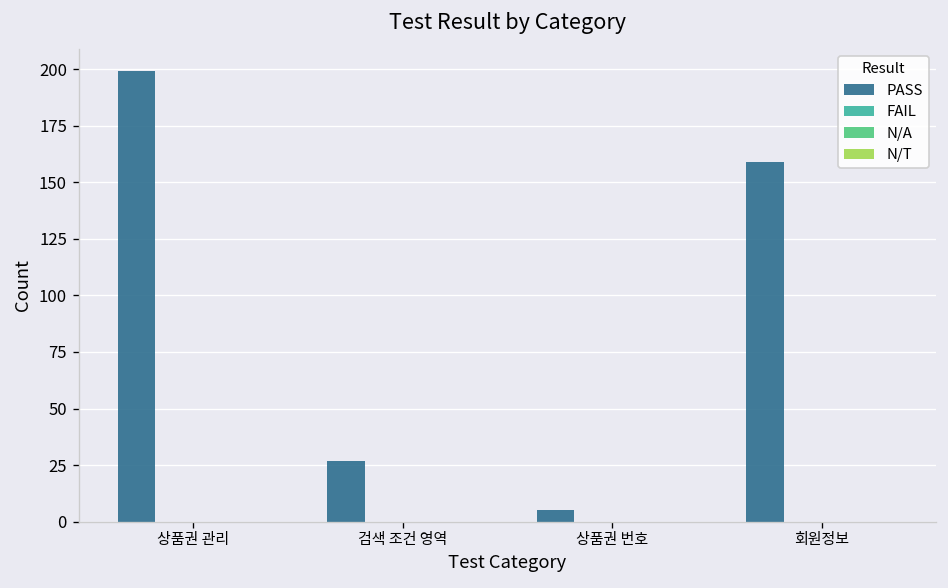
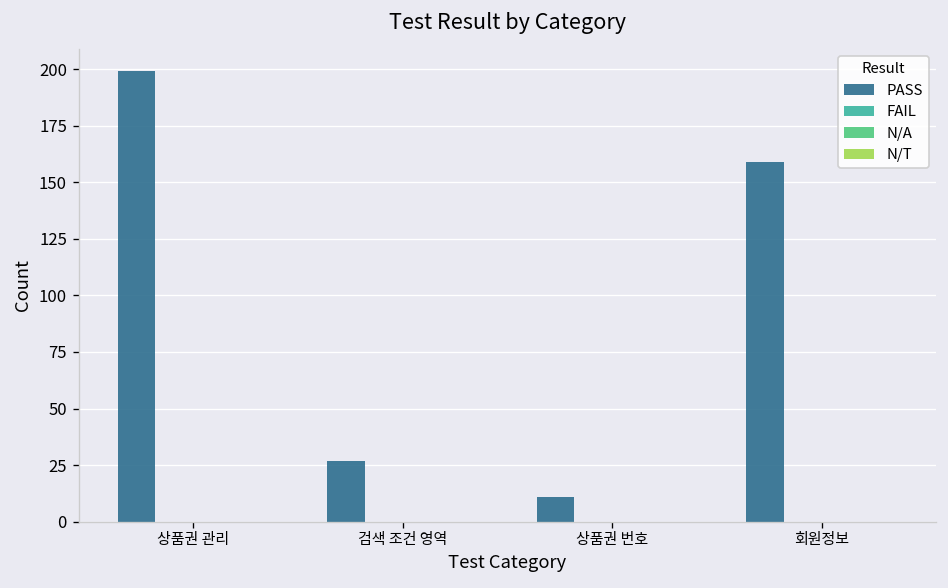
  {
    "PASS": {
      "상품권 관리": 199,
      "검색 조건 영역": 27,
-     "상품권 번호": 5,
+     "상품권 번호": 11,
      "회원정보": 159
    },
    "N/T": {
      "상품권 관리": 0,
      "검색 조건 영역": 0,
      "상품권 번호": 0,
      "회원정보": 0
    }
  }
